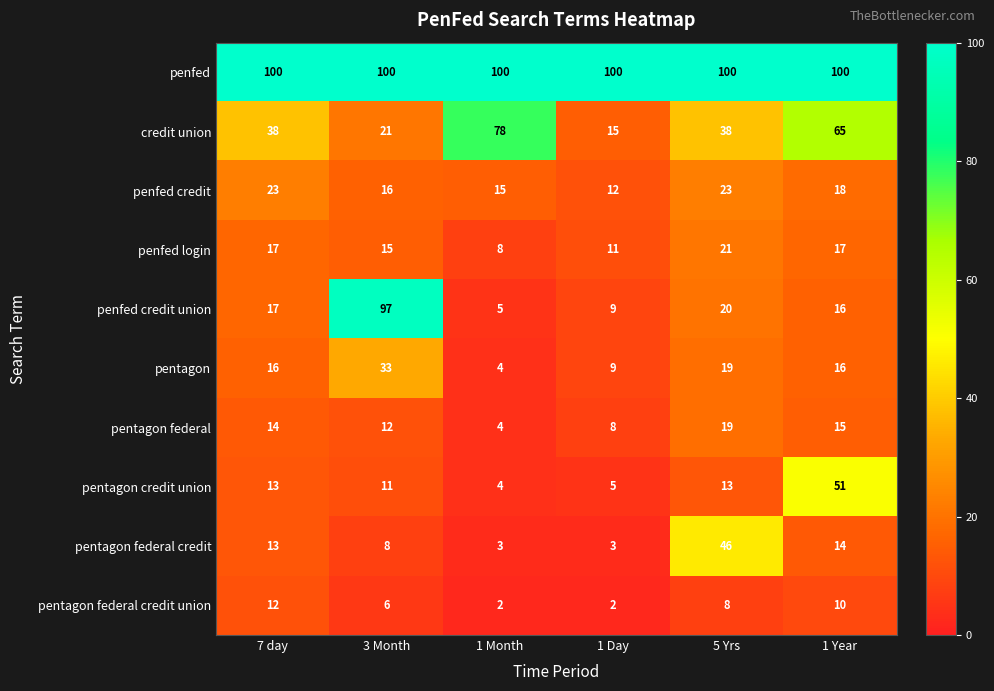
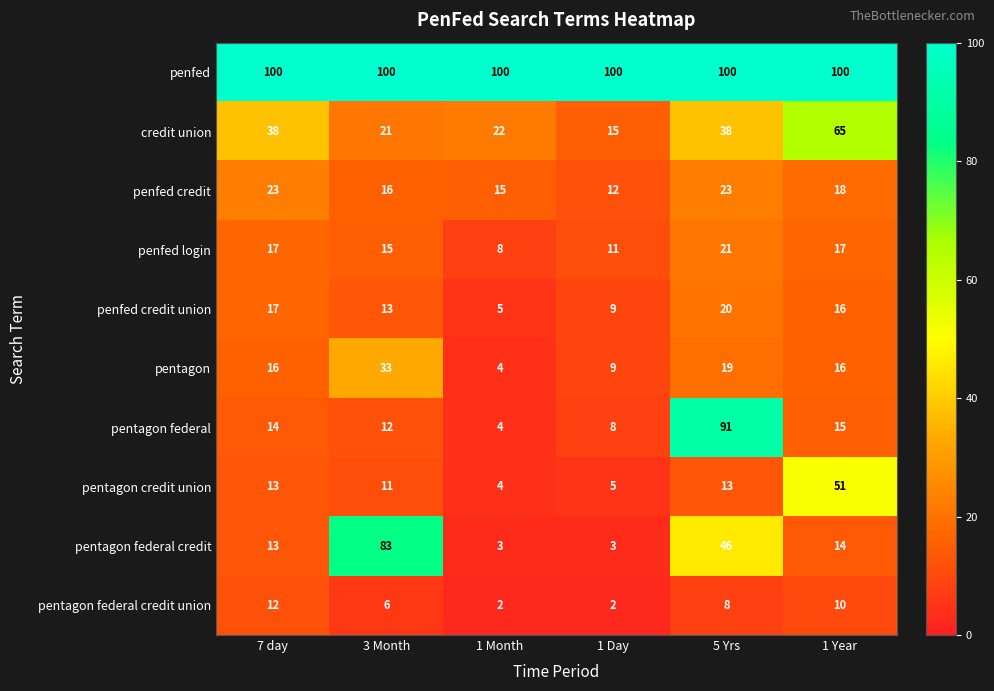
  {
    "penfed": {
      "7 day": 100,
      "3 Month": 100,
      "1 Month": 100,
      "1 Day": 100,
      "5 Yrs": 100,
      "1 Year": 100
    },
    "credit union": {
      "7 day": 38,
      "3 Month": 21,
-     "1 Month": 78,
+     "1 Month": 22,
      "1 Day": 15,
      "5 Yrs": 38,
      "1 Year": 65
    },
    "penfed credit": {
      "7 day": 23,
      "3 Month": 16,
      "1 Month": 15,
      "1 Day": 12,
      "5 Yrs": 23,
      "1 Year": 18
    },
    "penfed login": {
      "7 day": 17,
      "3 Month": 15,
      "1 Month": 8,
      "1 Day": 11,
      "5 Yrs": 21,
      "1 Year": 17
    },
    "penfed credit union": {
      "7 day": 17,
-     "3 Month": 97,
+     "3 Month": 13,
      "1 Month": 5,
      "1 Day": 9,
      "5 Yrs": 20,
      "1 Year": 16
    },
    "pentagon": {
      "7 day": 16,
      "3 Month": 33,
      "1 Month": 4,
      "1 Day": 9,
      "5 Yrs": 19,
      "1 Year": 16
    },
    "pentagon federal": {
      "7 day": 14,
      "3 Month": 12,
      "1 Month": 4,
      "1 Day": 8,
-     "5 Yrs": 19,
+     "5 Yrs": 91,
      "1 Year": 15
    },
    "pentagon credit union": {
      "7 day": 13,
      "3 Month": 11,
      "1 Month": 4,
      "1 Day": 5,
      "5 Yrs": 13,
      "1 Year": 51
    },
    "pentagon federal credit": {
      "7 day": 13,
-     "3 Month": 8,
+     "3 Month": 83,
      "1 Month": 3,
      "1 Day": 3,
      "5 Yrs": 46,
      "1 Year": 14
    },
    "pentagon federal credit union": {
      "7 day": 12,
      "3 Month": 6,
      "1 Month": 2,
      "1 Day": 2,
      "5 Yrs": 8,
      "1 Year": 10
    }
  }
